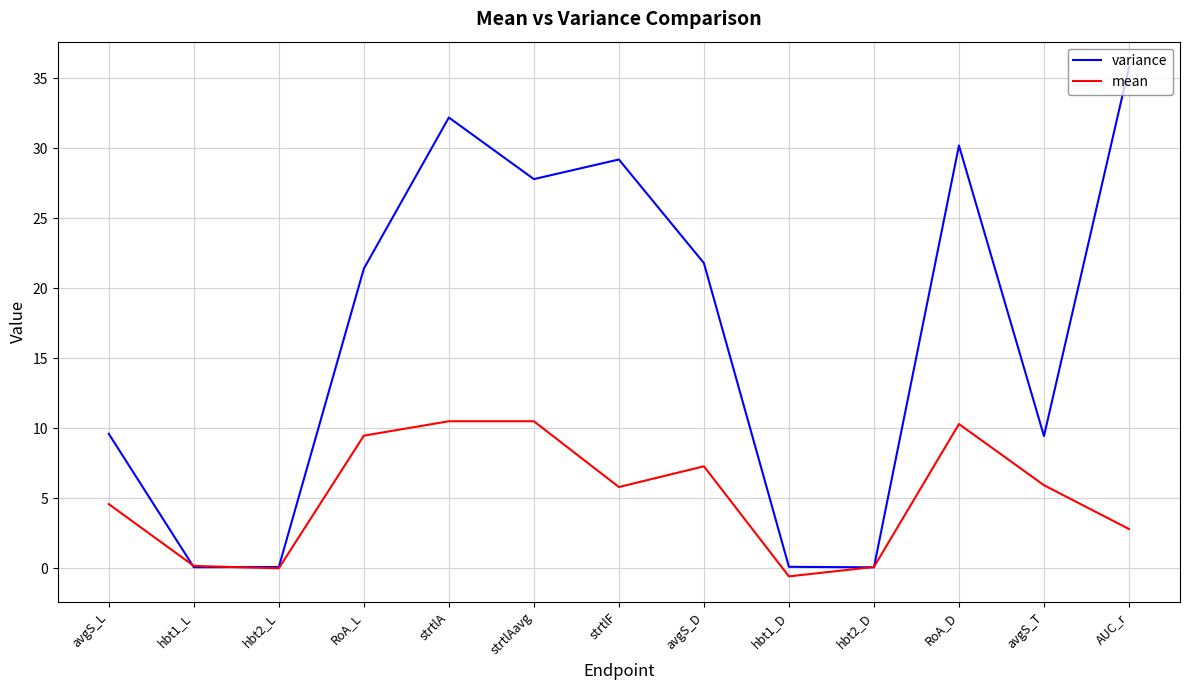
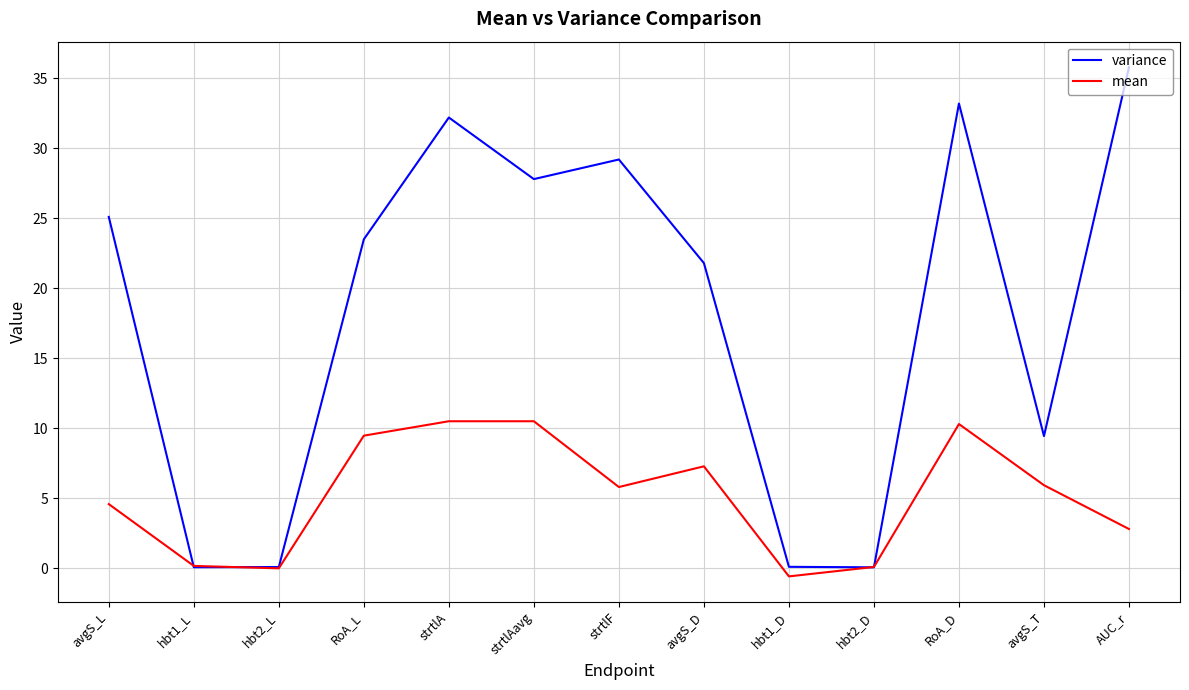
  {
    "variance": {
-     "avgS_L": 9.6,
-     "RoA_L": 21.4,
+     "avgS_L": 25.1,
+     "RoA_L": 23.5,
      "strtlA": 32.2,
      "strtlAavg": 27.8,
      "strtlF": 29.2,
      "avgS_D": 21.8,
      "hbt1_D": 0.1,
-     "RoA_D": 30.2,
+     "RoA_D": 33.2,
      "avgS_T": 9.4
    },
    "mean": {
      "avgS_L": 4.6,
      "RoA_L": 9.5,
      "strtlA": 10.5,
      "strtlAavg": 10.5,
      "strtlF": 5.8,
      "avgS_D": 7.3,
      "hbt1_D": -0.6,
      "RoA_D": 10.3,
      "avgS_T": 5.9,
      "AUC_r": 2.8
    }
  }
